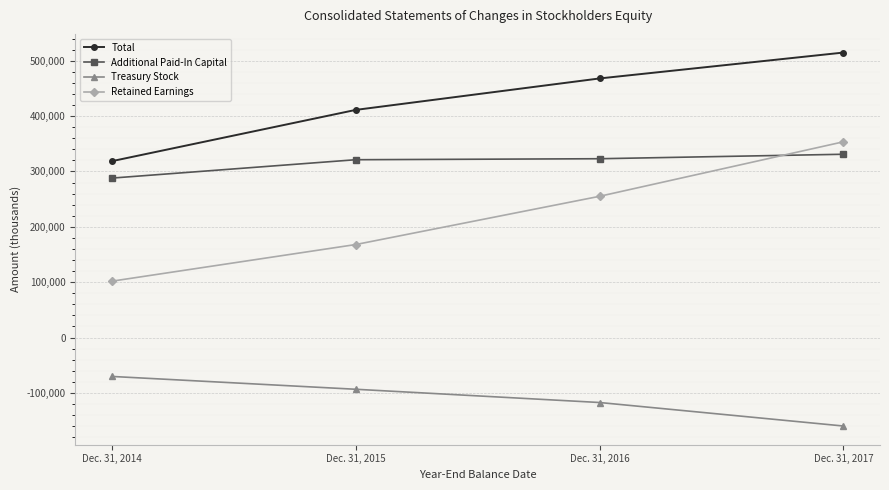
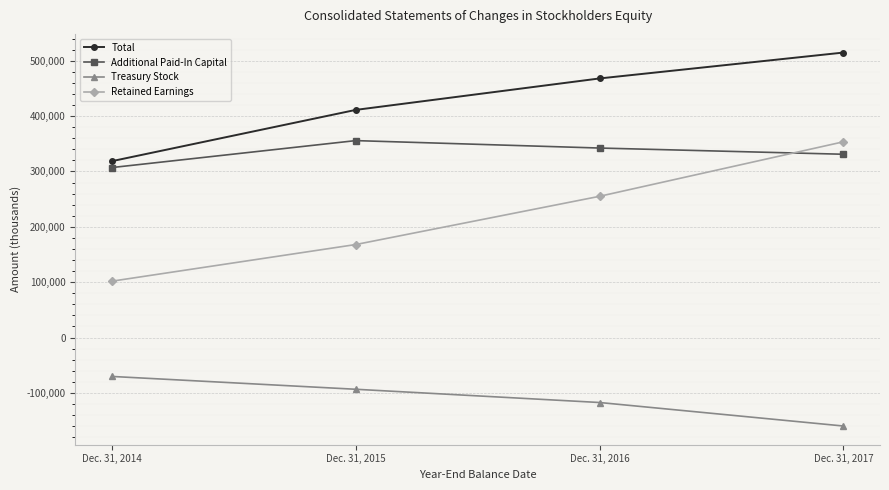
  {
    "Total": {
      "Dec. 31, 2014": "320,000",
      "Dec. 31, 2015": "410,000",
      "Dec. 31, 2016": "470,000",
      "Dec. 31, 2017": "510,000"
    },
    "Additional Paid-In Capital": {
-     "Dec. 31, 2014": "290,000",
-     "Dec. 31, 2015": "320,000",
-     "Dec. 31, 2016": "320,000",
+     "Dec. 31, 2014": "310,000",
+     "Dec. 31, 2015": "360,000",
+     "Dec. 31, 2016": "340,000",
      "Dec. 31, 2017": "330,000"
    }
  }
